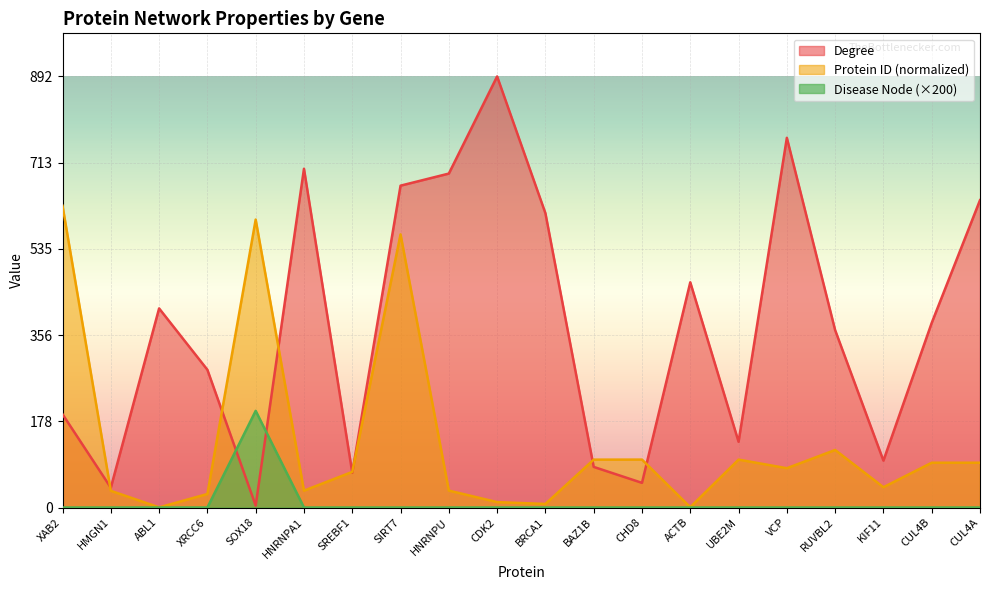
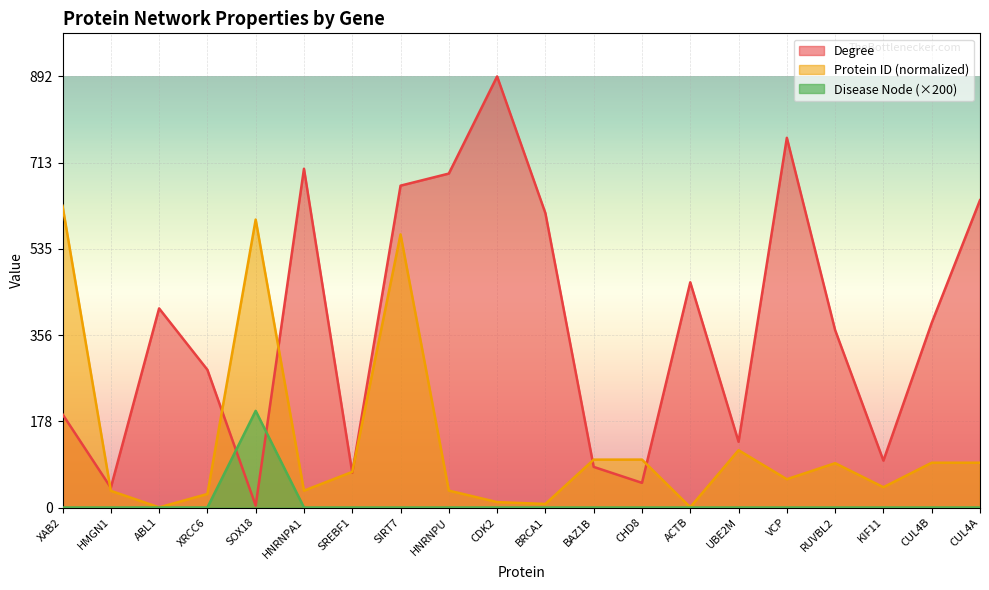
  {
    "Degree": {
      "XAB2": 190,
      "HMGN1": 40,
      "ABL1": 410,
      "XRCC6": 290,
      "SOX18": 0,
      "HNRNPA1": 700,
      "SIRT7": 670,
      "HNRNPU": 690,
      "CDK2": 890,
      "BRCA1": 610,
      "BAZ1B": 80,
      "CHD8": 50,
      "ACTB": 470,
      "UBE2M": 140,
      "VCP": 770,
      "RUVBL2": 370,
      "KIF11": 100,
      "CUL4B": 380,
      "CUL4A": 640
    },
    "Protein ID (normalized)": {
      "XAB2": 620,
      "HMGN1": 30,
      "XRCC6": 30,
      "SOX18": 600,
      "HNRNPA1": 30,
      "SIRT7": 570,
      "HNRNPU": 30,
      "CDK2": 10,
      "BRCA1": 10,
      "BAZ1B": 100,
      "CHD8": 100,
-     "UBE2M": 100,
-     "VCP": 80,
-     "RUVBL2": 120,
+     "UBE2M": 120,
+     "VCP": 60,
+     "RUVBL2": 90,
      "KIF11": 40,
      "CUL4B": 90,
      "CUL4A": 90
    },
    "Disease Node (×200)": {
      "XAB2": 0,
      "HMGN1": 0,
      "XRCC6": 0,
      "SOX18": 200,
      "HNRNPA1": 0,
      "SREBF1": 0,
      "SIRT7": 0,
      "HNRNPU": 0,
      "CDK2": 0,
      "BRCA1": 0,
      "BAZ1B": 0,
      "CHD8": 0,
      "UBE2M": 0,
      "VCP": 0,
      "RUVBL2": 0,
      "KIF11": 0,
      "CUL4B": 0,
      "CUL4A": 0
    }
  }
